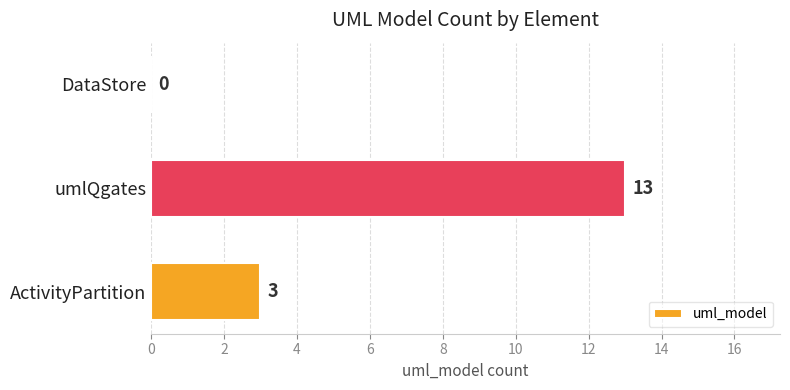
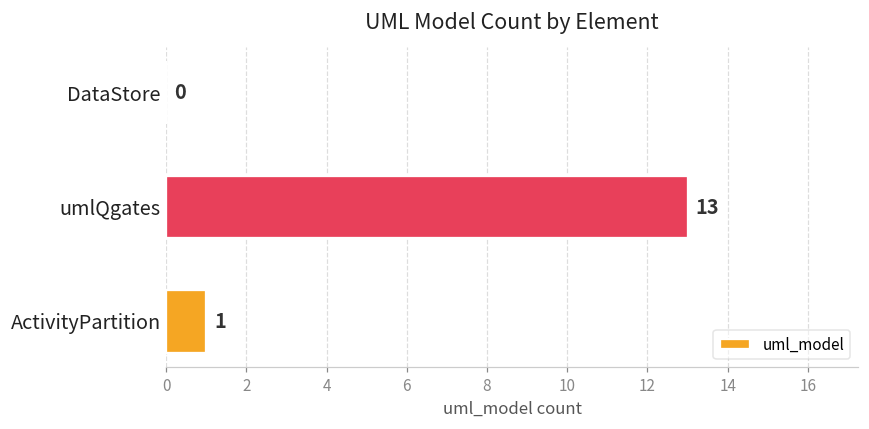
  {
    "DataStore": 0,
    "umlQgates": 13,
-   "ActivityPartition": 3
+   "ActivityPartition": 1
  }
